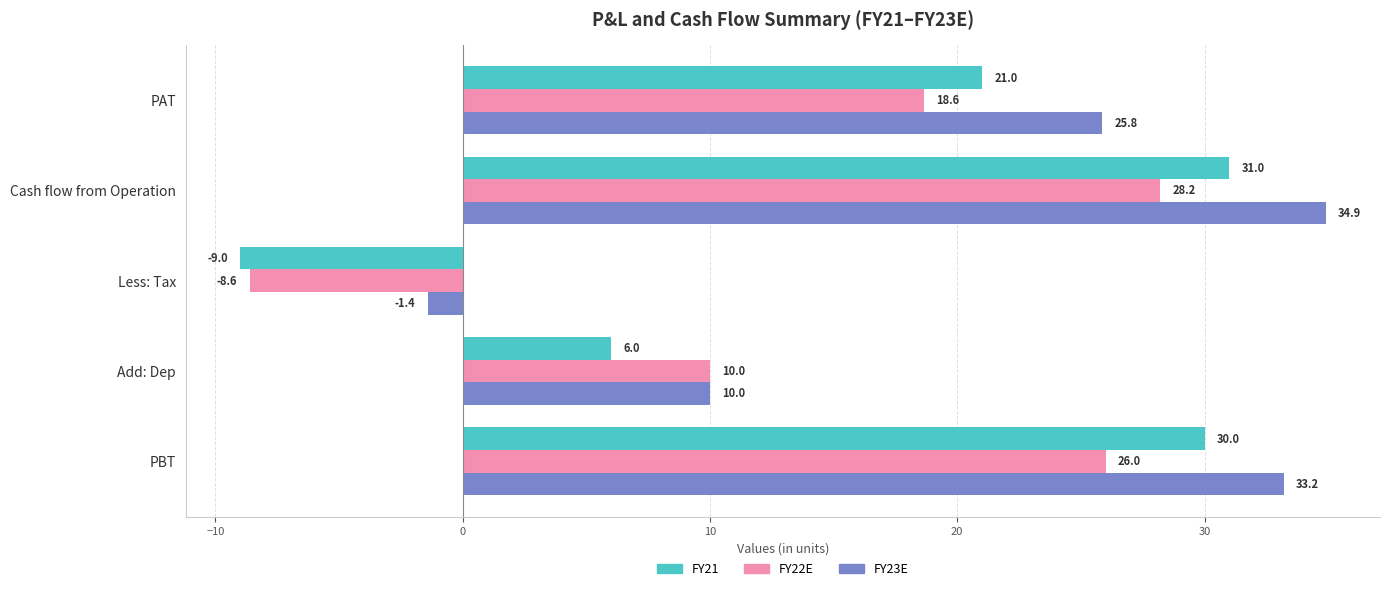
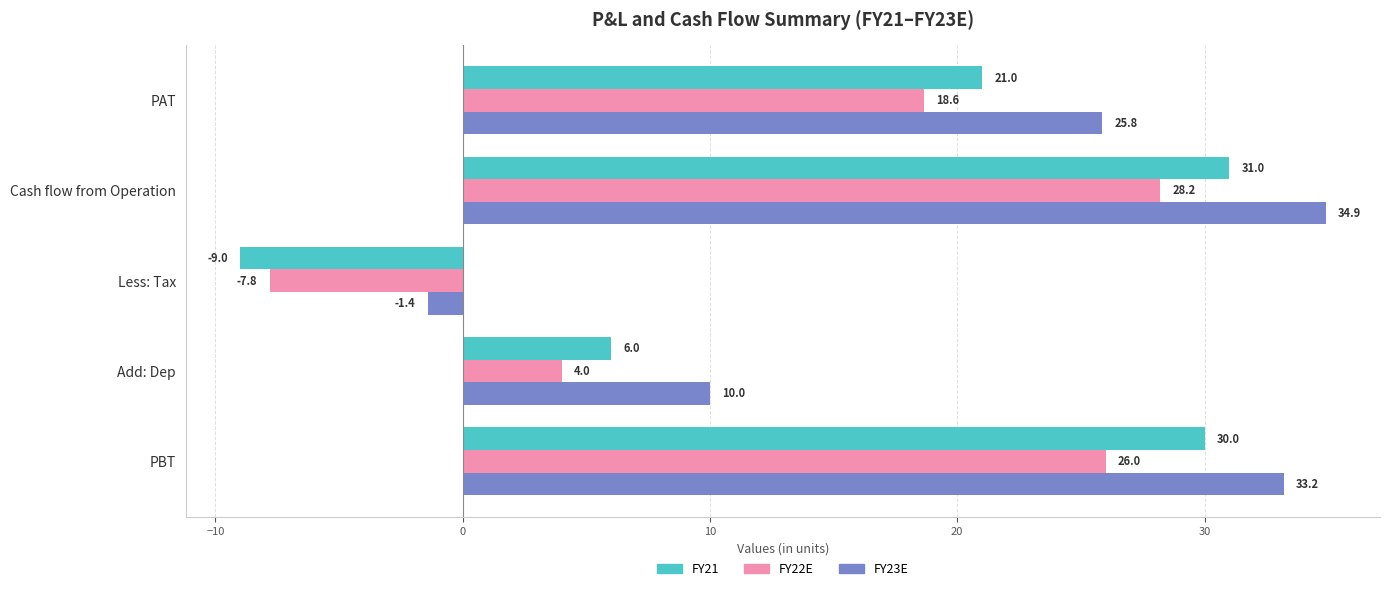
  {
    "FY21": {
      "PAT": 21.0,
      "Cash flow from Operation": 31.0,
      "Less: Tax": -9.0,
      "Add: Dep": 6.0,
      "PBT": 30.0
    },
    "FY22E": {
      "PAT": 18.6,
      "Cash flow from Operation": 28.2,
-     "Less: Tax": -8.6,
-     "Add: Dep": 10.0,
+     "Less: Tax": -7.8,
+     "Add: Dep": 4.0,
      "PBT": 26.0
    },
    "FY23E": {
      "PAT": 25.8,
      "Cash flow from Operation": 34.9,
      "Less: Tax": -1.4,
      "Add: Dep": 10.0,
      "PBT": 33.2
    }
  }
